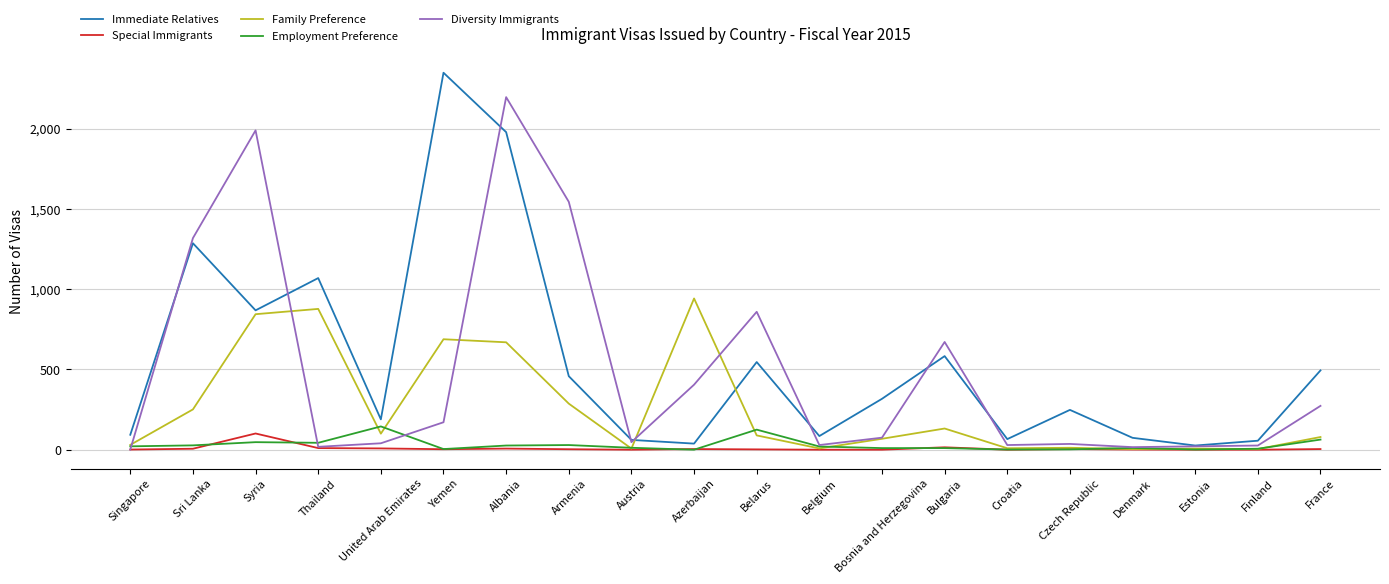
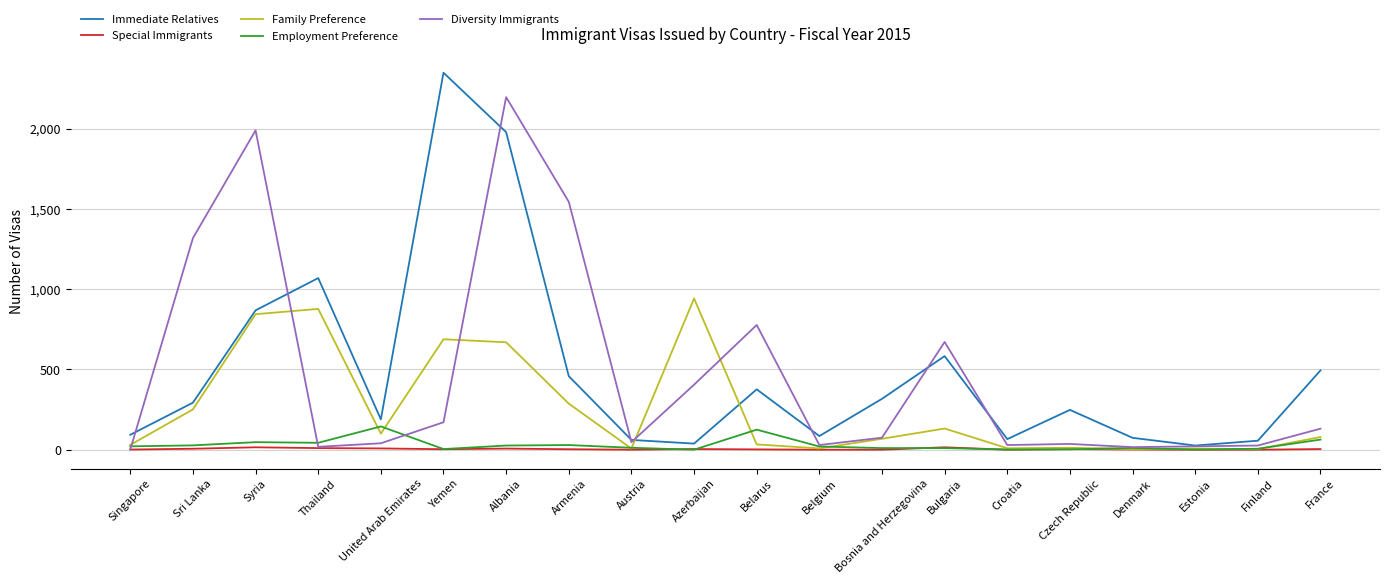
  {
    "Immediate Relatives": {
      "Singapore": "90",
-     "Sri Lanka": "1,290",
+     "Sri Lanka": "290",
      "Syria": "870",
      "Thailand": "1,070",
      "United Arab Emirates": "190",
      "Yemen": "2,350",
      "Albania": "1,980",
      "Armenia": "460",
      "Azerbaijan": "40",
-     "Belarus": "550",
+     "Belarus": "380",
      "Belgium": "90",
      "Bosnia and Herzegovina": "320",
      "Bulgaria": "580",
      "Croatia": "70",
      "Czech Republic": "250",
      "Denmark": "70",
      "Finland": "60",
      "France": "490"
    },
    "Special Immigrants": {
      "Sri Lanka": "10",
-     "Syria": "100",
+     "Syria": "20",
      "United Arab Emirates": "10",
      "Albania": "10",
      "Armenia": "0",
      "Belarus": "0",
      "France": "0"
    },
    "Family Preference": {
      "Sri Lanka": "250",
      "Syria": "840",
      "Thailand": "880",
      "United Arab Emirates": "100",
      "Yemen": "690",
      "Albania": "670",
      "Armenia": "290",
      "Azerbaijan": "940",
-     "Belarus": "90",
+     "Belarus": "30",
      "Bulgaria": "130",
      "France": "80"
    },
    "Employment Preference": {
      "Sri Lanka": "30",
      "Syria": "50",
      "Thailand": "40",
      "United Arab Emirates": "150",
      "Albania": "30",
      "Armenia": "30",
      "Belarus": "130",
      "France": "60"
    },
    "Diversity Immigrants": {
      "Sri Lanka": "1,320",
      "Syria": "1,990",
      "United Arab Emirates": "40",
      "Yemen": "170",
      "Albania": "2,200",
      "Armenia": "1,540",
      "Azerbaijan": "410",
-     "Belarus": "860",
+     "Belarus": "780",
      "Bulgaria": "670",
      "Croatia": "30",
      "Czech Republic": "40",
      "Finland": "30",
-     "France": "270"
+     "France": "130"
    }
  }
